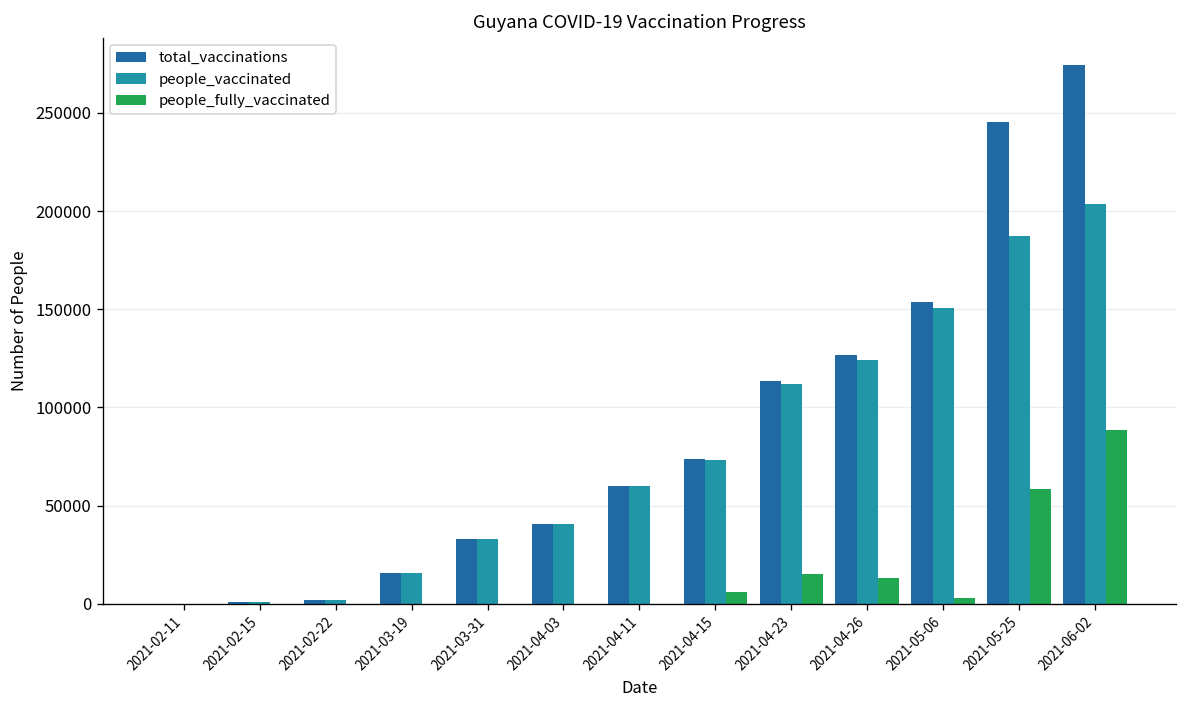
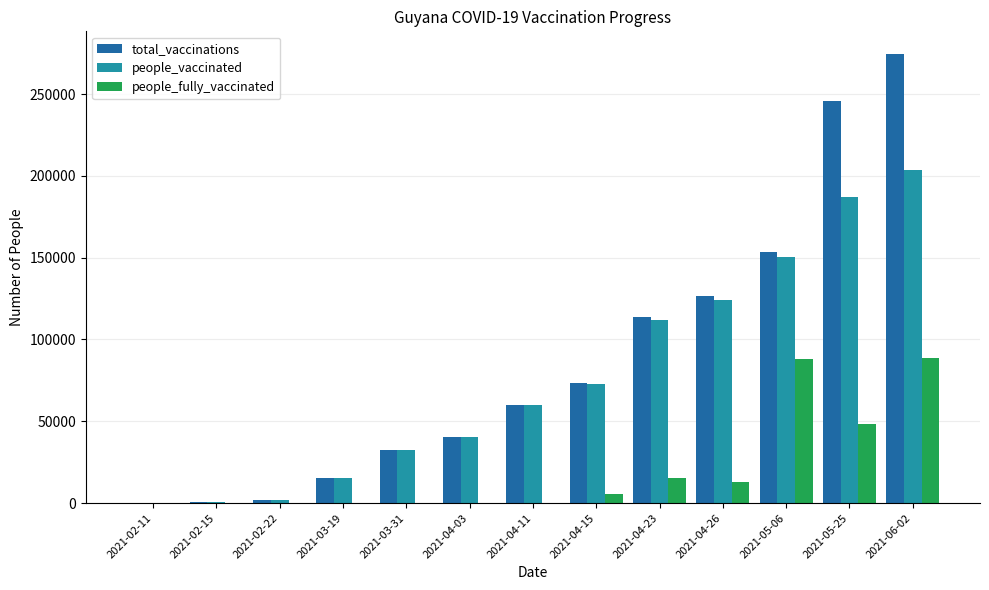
  {
    "people_fully_vaccinated": {
      "2021-02-11": 0,
      "2021-02-15": 0,
      "2021-02-22": 0,
      "2021-03-19": 0,
      "2021-03-31": 0,
      "2021-04-03": 0,
      "2021-04-11": 0,
      "2021-04-15": 6000,
      "2021-04-23": 15000,
      "2021-04-26": 13000,
-     "2021-05-06": 3000,
-     "2021-05-25": 58000,
+     "2021-05-06": 88000,
+     "2021-05-25": 49000,
      "2021-06-02": 88000
    }
  }
